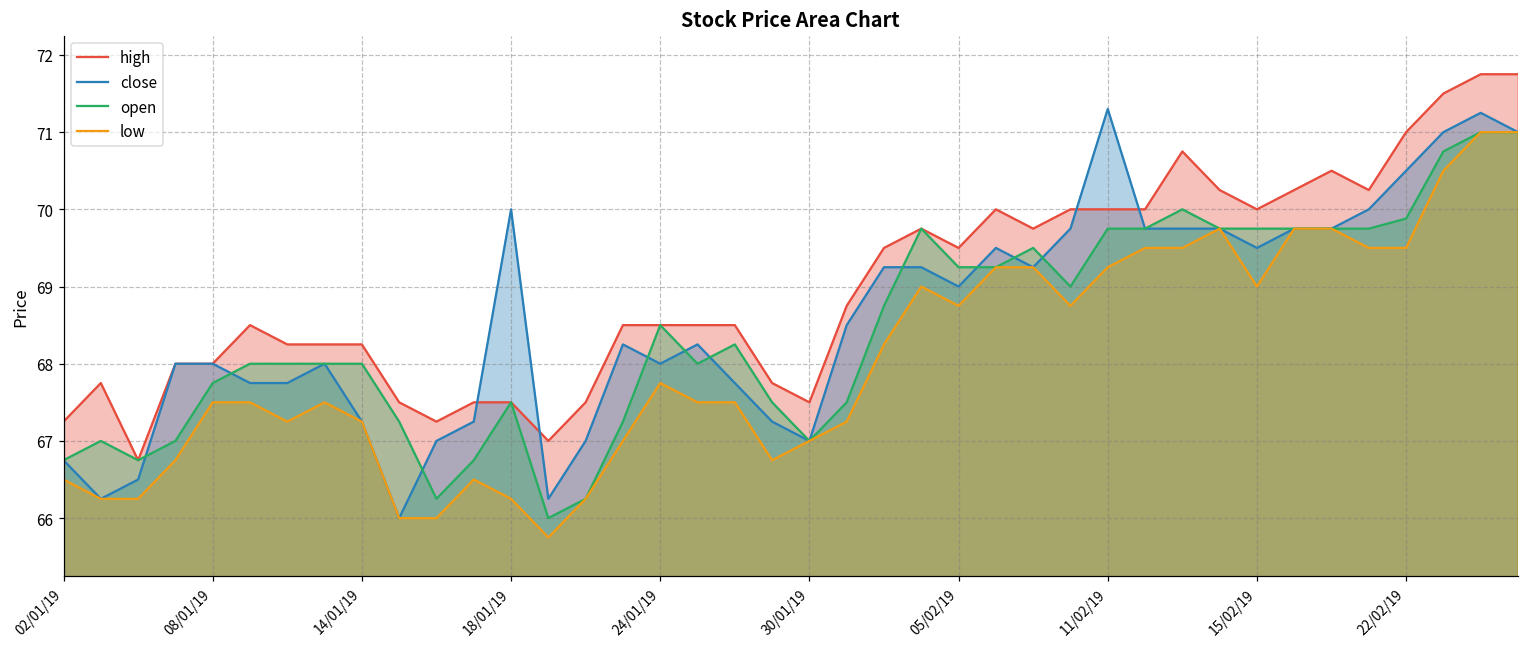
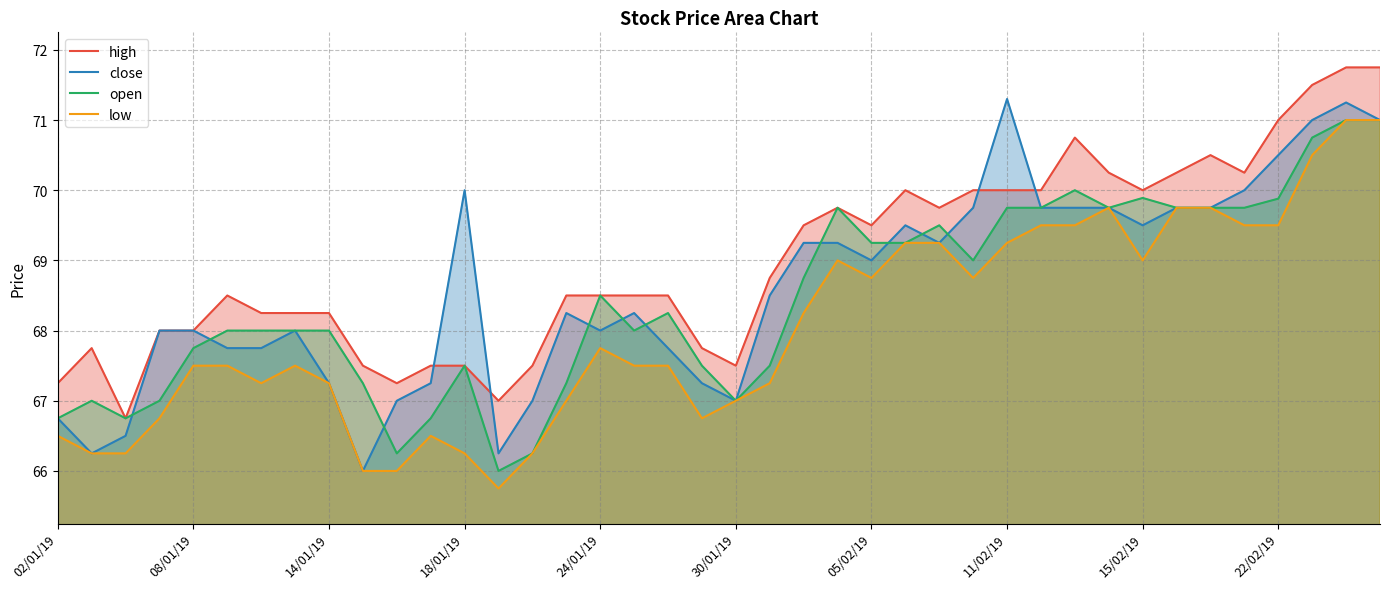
  {
    "high": {
      "02/01/19": 67.3,
      "14/01/19": 68.3,
      "30/01/19": 67.5,
      "05/02/19": 69.5,
      "11/02/19": 70.0,
      "15/02/19": 70.0,
      "22/02/19": 71.0
    },
    "close": {
      "18/01/19": 70.0,
      "24/01/19": 68.0,
      "05/02/19": 69.0,
      "11/02/19": 71.3,
      "15/02/19": 69.5,
      "22/02/19": 70.5
    },
    "open": {
      "08/01/19": 67.8,
      "14/01/19": 68.0,
      "05/02/19": 69.3,
      "11/02/19": 69.8,
-     "15/02/19": 69.8,
+     "15/02/19": 69.9,
      "22/02/19": 69.9
    },
    "low": {
      "02/01/19": 66.5,
      "08/01/19": 67.5,
      "18/01/19": 66.3,
      "24/01/19": 67.8,
      "05/02/19": 68.8,
      "11/02/19": 69.3,
      "15/02/19": 69.0,
      "22/02/19": 69.5
    }
  }
